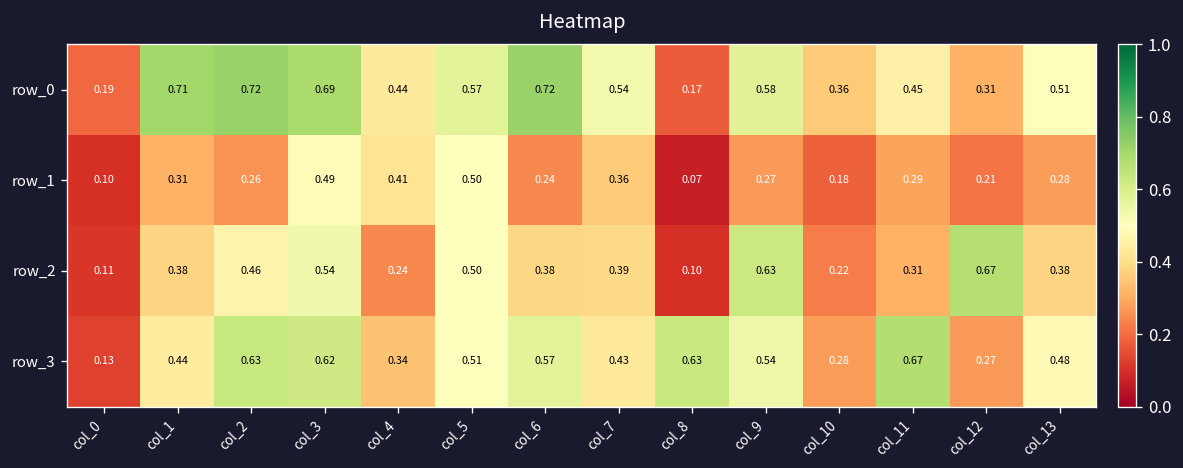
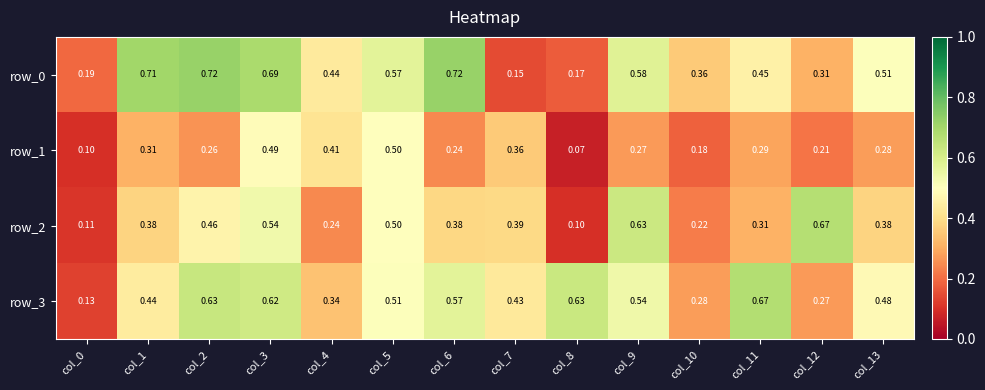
  {
    "row_0": {
      "col_0": 0.19,
      "col_1": 0.71,
      "col_2": 0.72,
      "col_3": 0.69,
      "col_4": 0.44,
      "col_5": 0.57,
      "col_6": 0.72,
-     "col_7": 0.54,
+     "col_7": 0.15,
      "col_8": 0.17,
      "col_9": 0.58,
      "col_10": 0.36,
      "col_11": 0.45,
      "col_12": 0.31,
      "col_13": 0.51
    },
    "row_1": {
      "col_0": 0.10,
      "col_1": 0.31,
      "col_2": 0.26,
      "col_3": 0.49,
      "col_4": 0.41,
      "col_5": 0.50,
      "col_6": 0.24,
      "col_7": 0.36,
      "col_8": 0.07,
      "col_9": 0.27,
      "col_10": 0.18,
      "col_11": 0.29,
      "col_12": 0.21,
      "col_13": 0.28
    },
    "row_2": {
      "col_0": 0.11,
      "col_1": 0.38,
      "col_2": 0.46,
      "col_3": 0.54,
      "col_4": 0.24,
      "col_5": 0.50,
      "col_6": 0.38,
      "col_7": 0.39,
      "col_8": 0.10,
      "col_9": 0.63,
      "col_10": 0.22,
      "col_11": 0.31,
      "col_12": 0.67,
      "col_13": 0.38
    },
    "row_3": {
      "col_0": 0.13,
      "col_1": 0.44,
      "col_2": 0.63,
      "col_3": 0.62,
      "col_4": 0.34,
      "col_5": 0.51,
      "col_6": 0.57,
      "col_7": 0.43,
      "col_8": 0.63,
      "col_9": 0.54,
      "col_10": 0.28,
      "col_11": 0.67,
      "col_12": 0.27,
      "col_13": 0.48
    }
  }
